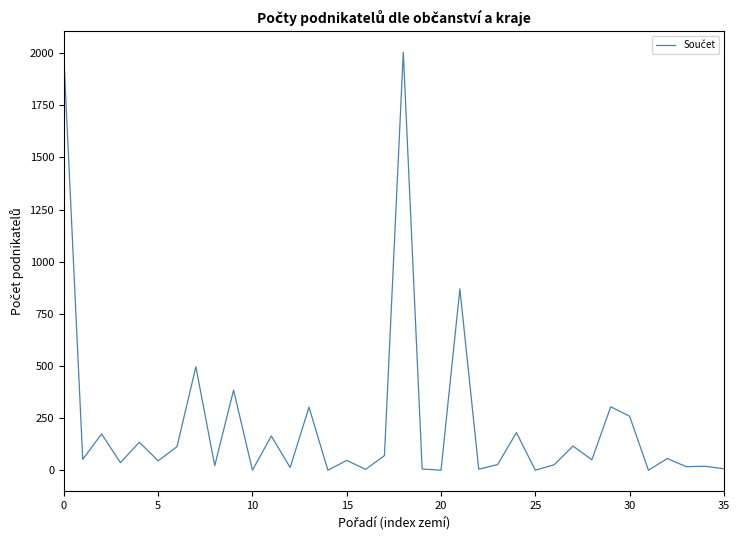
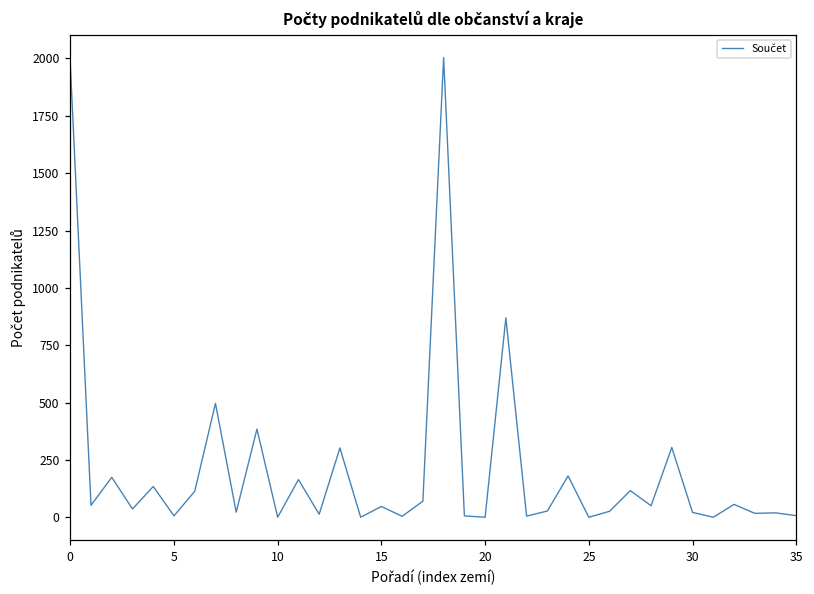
  {
    "0": 1980,
-   "5": 50,
+   "5": 10,
    "10": 0,
    "15": 50,
    "20": 0,
    "25": 0,
-   "30": 260,
+   "30": 20,
    "35": 10
  }
